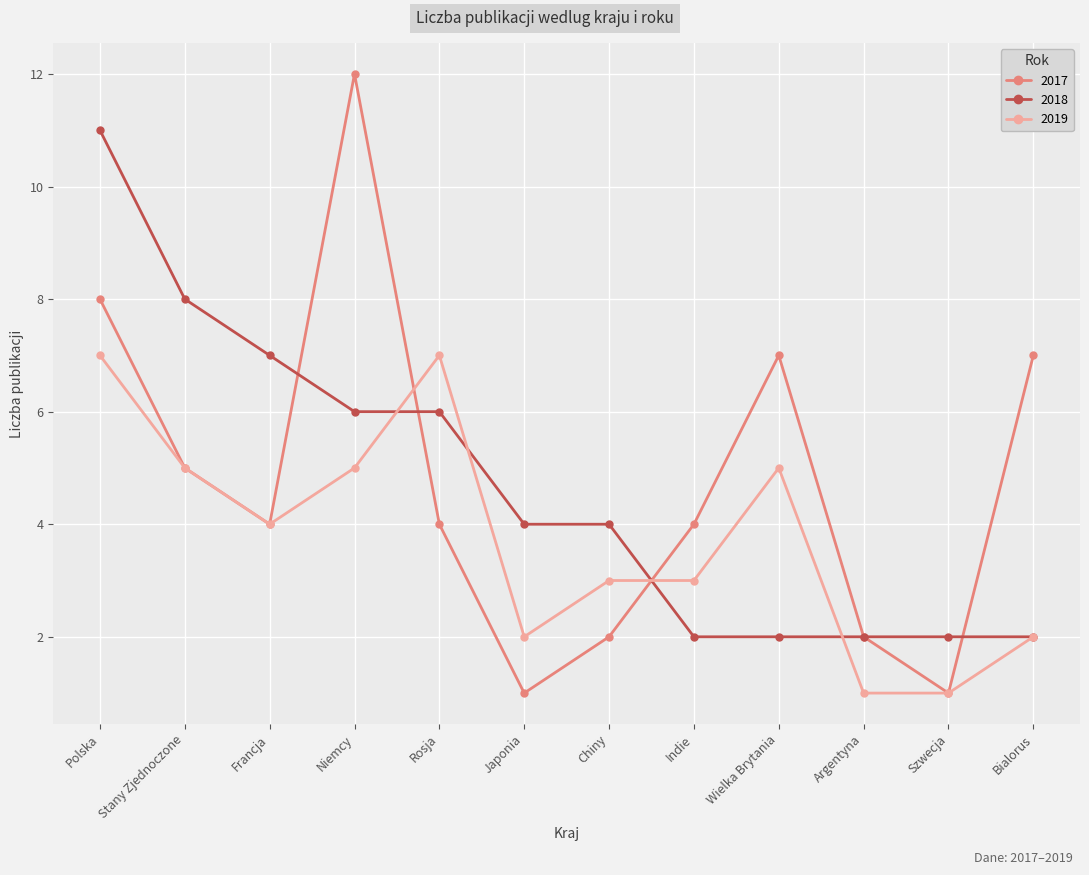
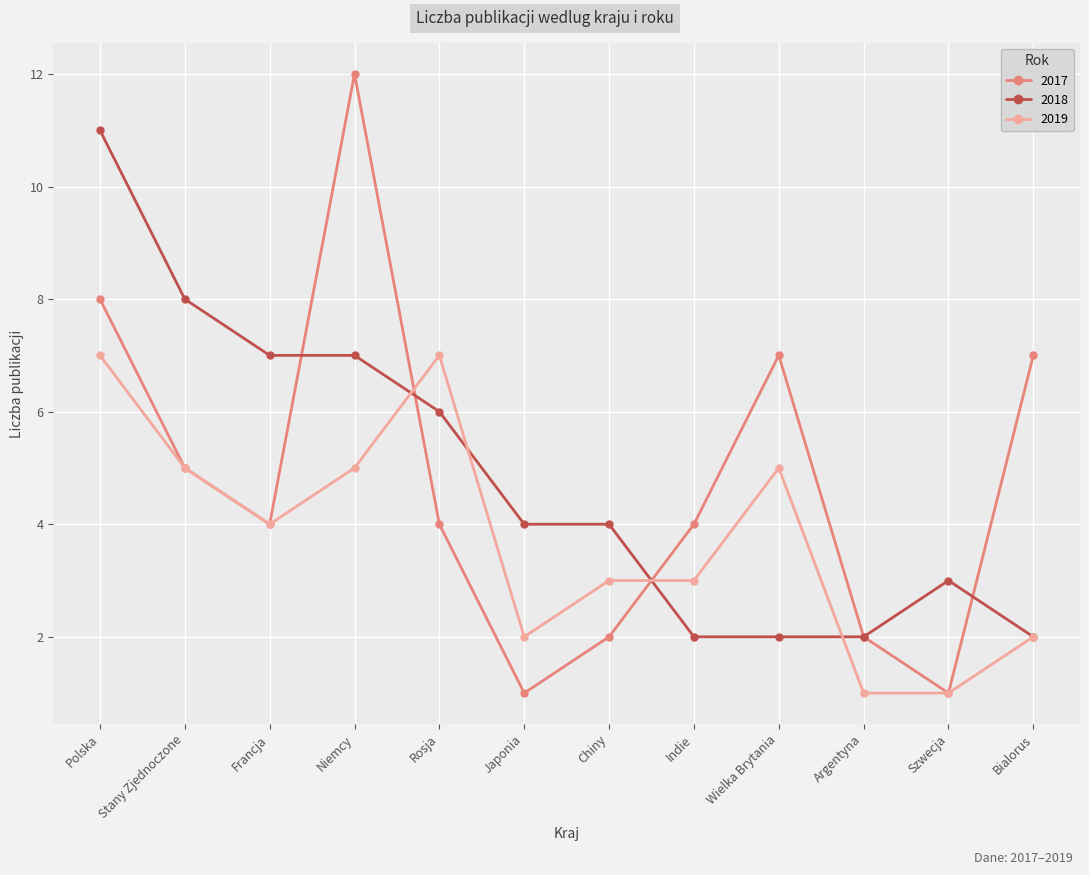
  {
    "2018": {
      "Polska": 11,
      "Stany Zjednoczone": 8,
      "Francja": 7,
-     "Niemcy": 6,
+     "Niemcy": 7,
      "Rosja": 6,
      "Japonia": 4,
      "Chiny": 4,
      "Indie": 2,
      "Wielka Brytania": 2,
-     "Szwecja": 2
+     "Szwecja": 3
    }
  }
